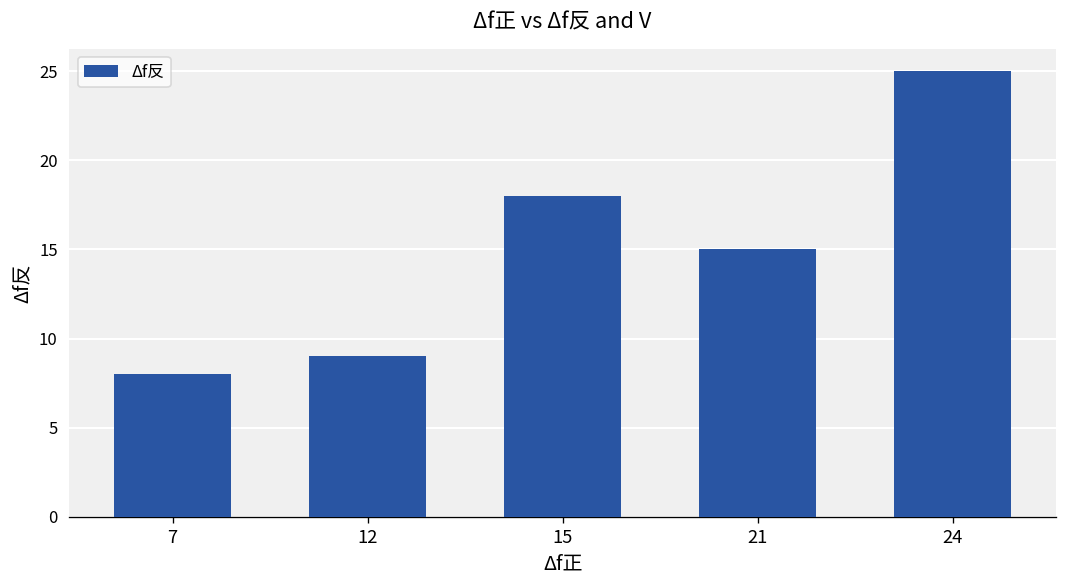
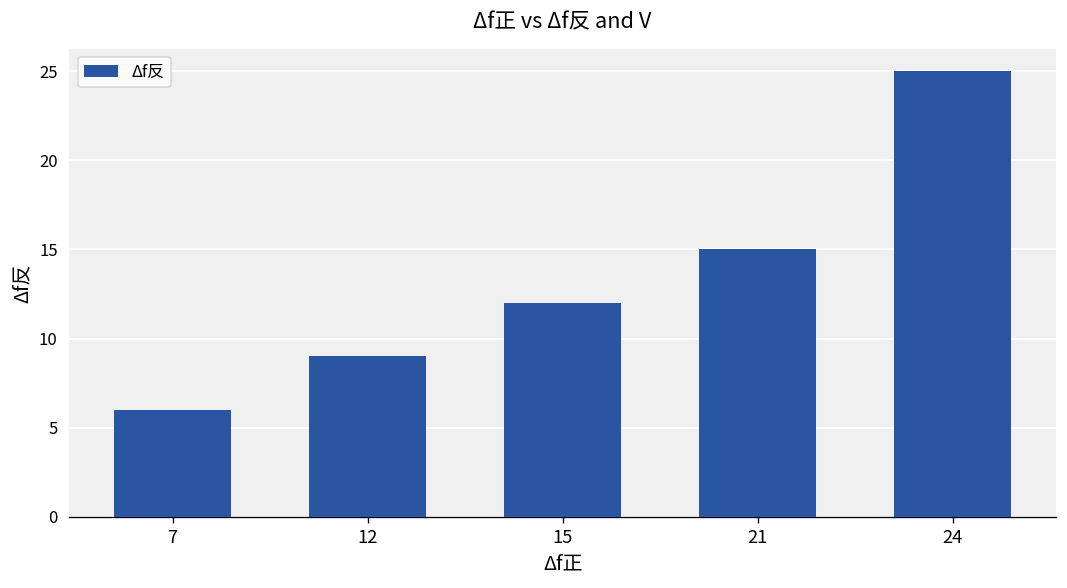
  {
-   "7": 8,
+   "7": 6,
    "12": 9,
-   "15": 18,
+   "15": 12,
    "21": 15,
    "24": 25
  }
